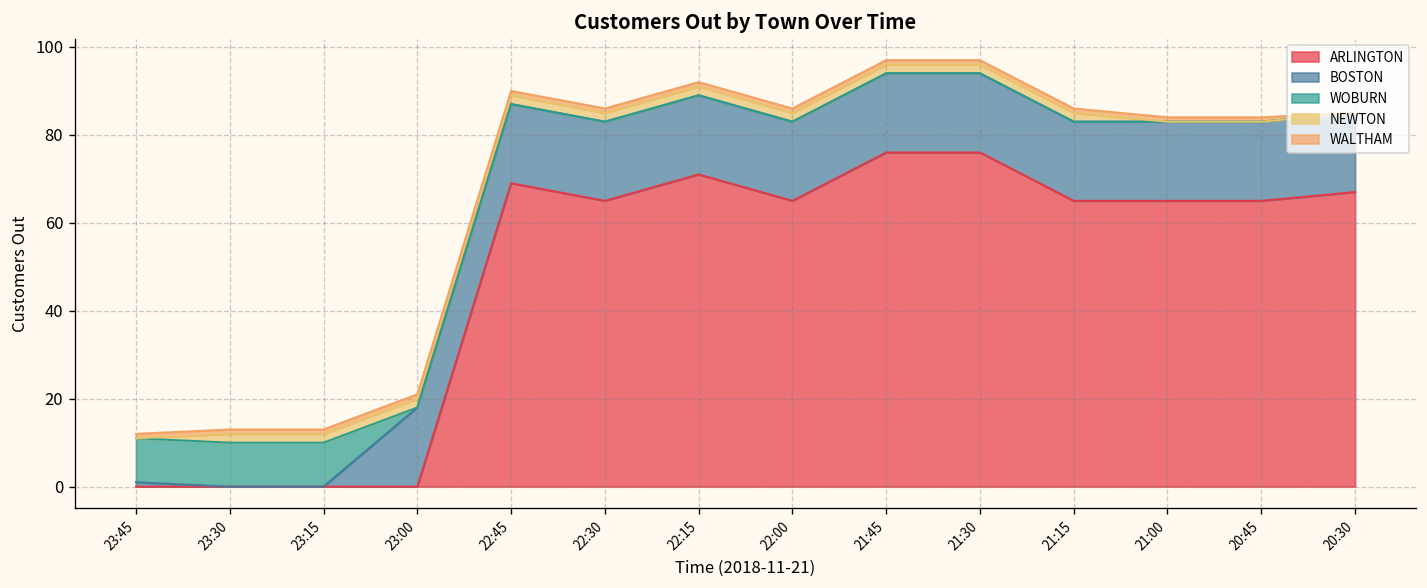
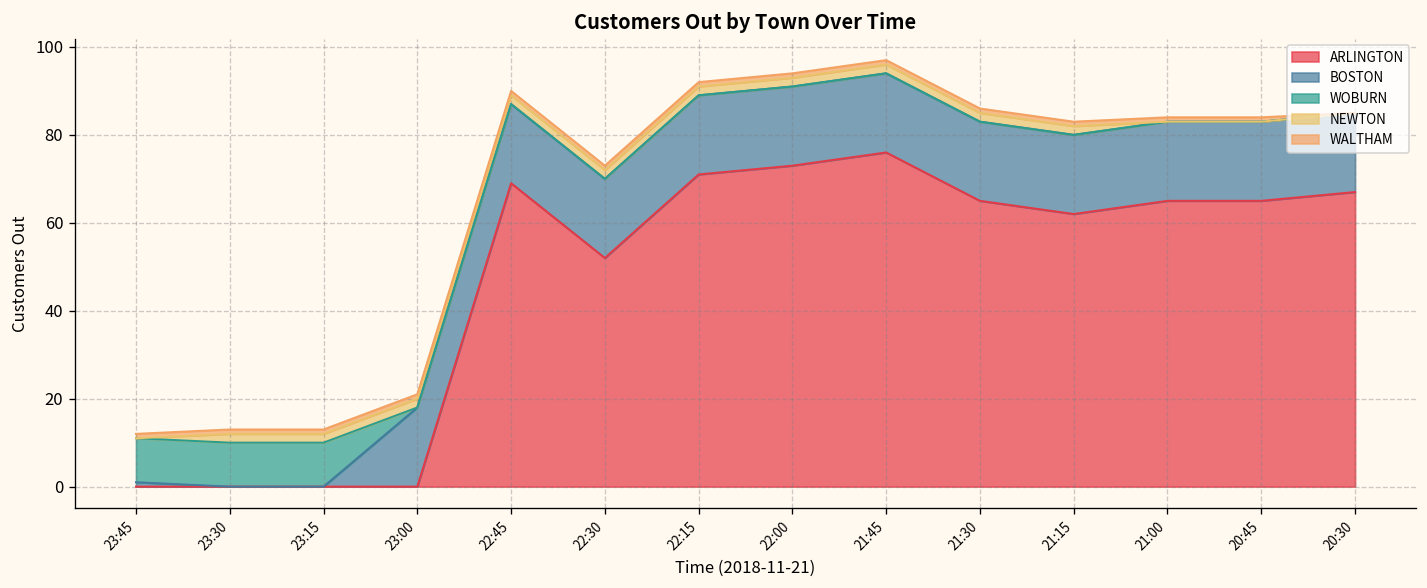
  {
    "ARLINGTON": {
      "23:45": 0,
      "23:00": 0,
      "22:45": 69,
-     "22:30": 65,
+     "22:30": 52,
      "22:15": 71,
-     "22:00": 65,
+     "22:00": 73,
      "21:45": 76,
-     "21:30": 76,
-     "21:15": 65,
+     "21:30": 65,
+     "21:15": 62,
      "21:00": 65,
      "20:45": 65,
      "20:30": 67
    }
  }
